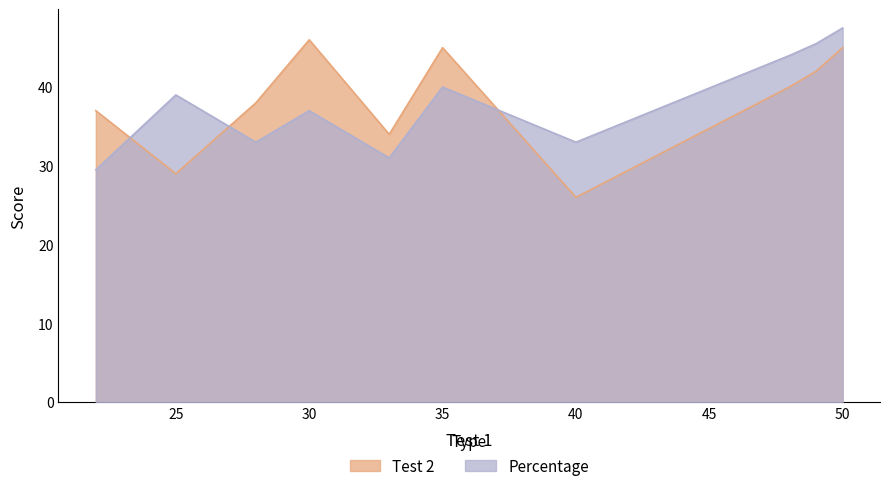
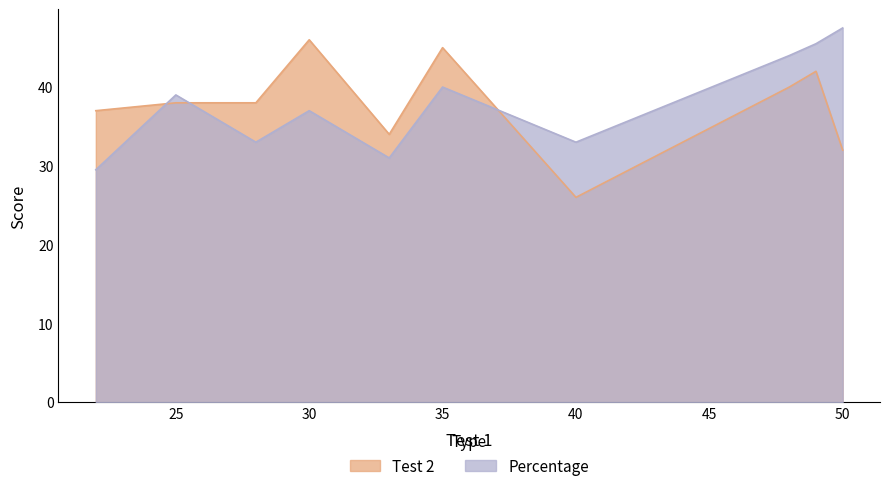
  {
    "Test 2": {
-     "25": 29,
+     "25": 38,
      "30": 46,
      "35": 45,
      "40": 26,
-     "50": 45
+     "50": 32
    },
    "Percentage": {
      "25": 39,
      "30": 37,
      "35": 40,
      "40": 33,
      "50": 48
    }
  }
